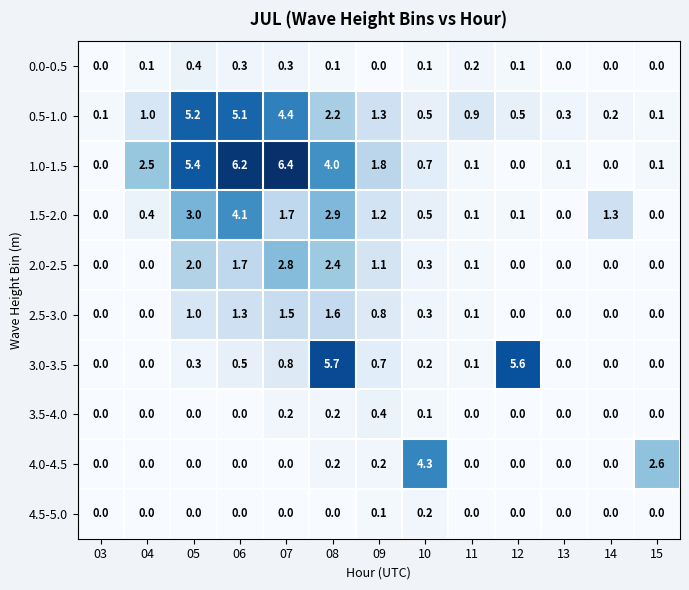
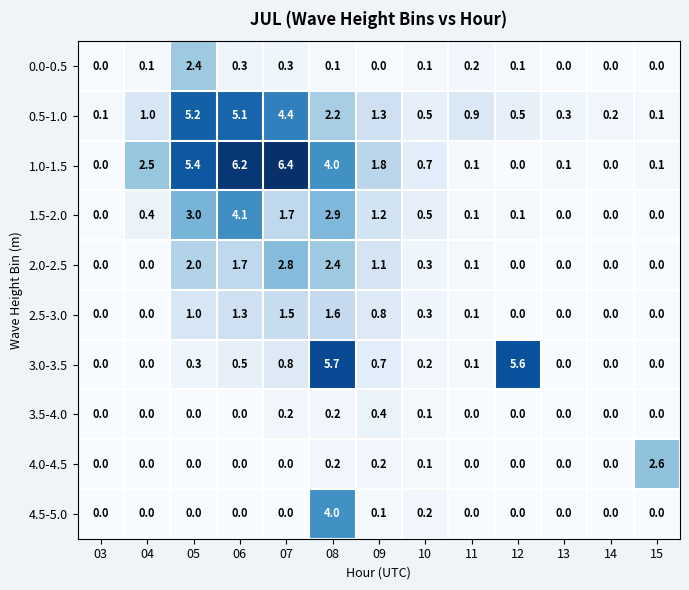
  {
    "0.0-0.5": {
      "03": 0.0,
      "04": 0.1,
-     "05": 0.4,
+     "05": 2.4,
      "06": 0.3,
      "07": 0.3,
      "08": 0.1,
      "09": 0.0,
      "10": 0.1,
      "11": 0.2,
      "12": 0.1,
      "13": 0.0,
      "14": 0.0,
      "15": 0.0
    },
    "0.5-1.0": {
      "03": 0.1,
      "04": 1.0,
      "05": 5.2,
      "06": 5.1,
      "07": 4.4,
      "08": 2.2,
      "09": 1.3,
      "10": 0.5,
      "11": 0.9,
      "12": 0.5,
      "13": 0.3,
      "14": 0.2,
      "15": 0.1
    },
    "1.0-1.5": {
      "03": 0.0,
      "04": 2.5,
      "05": 5.4,
      "06": 6.2,
      "07": 6.4,
      "08": 4.0,
      "09": 1.8,
      "10": 0.7,
      "11": 0.1,
      "12": 0.0,
      "13": 0.1,
      "14": 0.0,
      "15": 0.1
    },
    "1.5-2.0": {
      "03": 0.0,
      "04": 0.4,
      "05": 3.0,
      "06": 4.1,
      "07": 1.7,
      "08": 2.9,
      "09": 1.2,
      "10": 0.5,
      "11": 0.1,
      "12": 0.1,
      "13": 0.0,
-     "14": 1.3,
+     "14": 0.0,
      "15": 0.0
    },
    "2.0-2.5": {
      "03": 0.0,
      "04": 0.0,
      "05": 2.0,
      "06": 1.7,
      "07": 2.8,
      "08": 2.4,
      "09": 1.1,
      "10": 0.3,
      "11": 0.1,
      "12": 0.0,
      "13": 0.0,
      "14": 0.0,
      "15": 0.0
    },
    "2.5-3.0": {
      "03": 0.0,
      "04": 0.0,
      "05": 1.0,
      "06": 1.3,
      "07": 1.5,
      "08": 1.6,
      "09": 0.8,
      "10": 0.3,
      "11": 0.1,
      "12": 0.0,
      "13": 0.0,
      "14": 0.0,
      "15": 0.0
    },
    "3.0-3.5": {
      "03": 0.0,
      "04": 0.0,
      "05": 0.3,
      "06": 0.5,
      "07": 0.8,
      "08": 5.7,
      "09": 0.7,
      "10": 0.2,
      "11": 0.1,
      "12": 5.6,
      "13": 0.0,
      "14": 0.0,
      "15": 0.0
    },
    "3.5-4.0": {
      "03": 0.0,
      "04": 0.0,
      "05": 0.0,
      "06": 0.0,
      "07": 0.2,
      "08": 0.2,
      "09": 0.4,
      "10": 0.1,
      "11": 0.0,
      "12": 0.0,
      "13": 0.0,
      "14": 0.0,
      "15": 0.0
    },
    "4.0-4.5": {
      "03": 0.0,
      "04": 0.0,
      "05": 0.0,
      "06": 0.0,
      "07": 0.0,
      "08": 0.2,
      "09": 0.2,
-     "10": 4.3,
+     "10": 0.1,
      "11": 0.0,
      "12": 0.0,
      "13": 0.0,
      "14": 0.0,
      "15": 2.6
    },
    "4.5-5.0": {
      "03": 0.0,
      "04": 0.0,
      "05": 0.0,
      "06": 0.0,
      "07": 0.0,
-     "08": 0.0,
+     "08": 4.0,
      "09": 0.1,
      "10": 0.2,
      "11": 0.0,
      "12": 0.0,
      "13": 0.0,
      "14": 0.0,
      "15": 0.0
    }
  }
